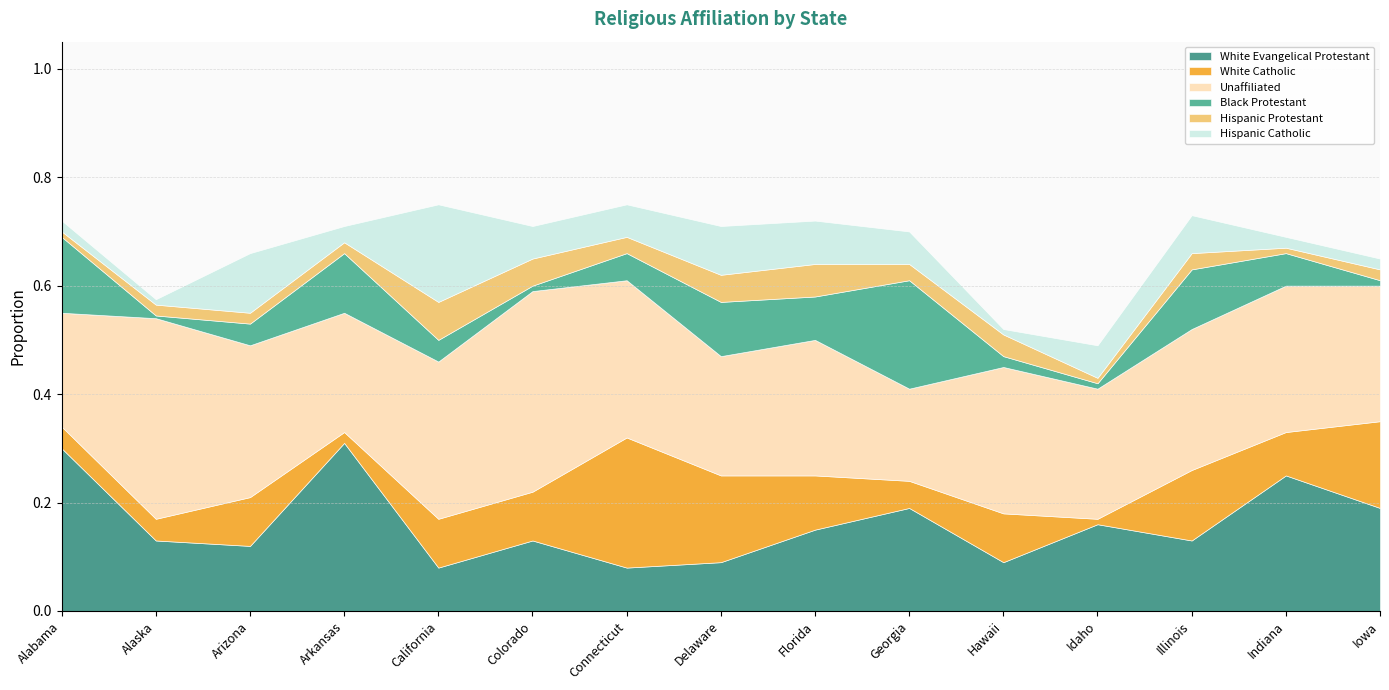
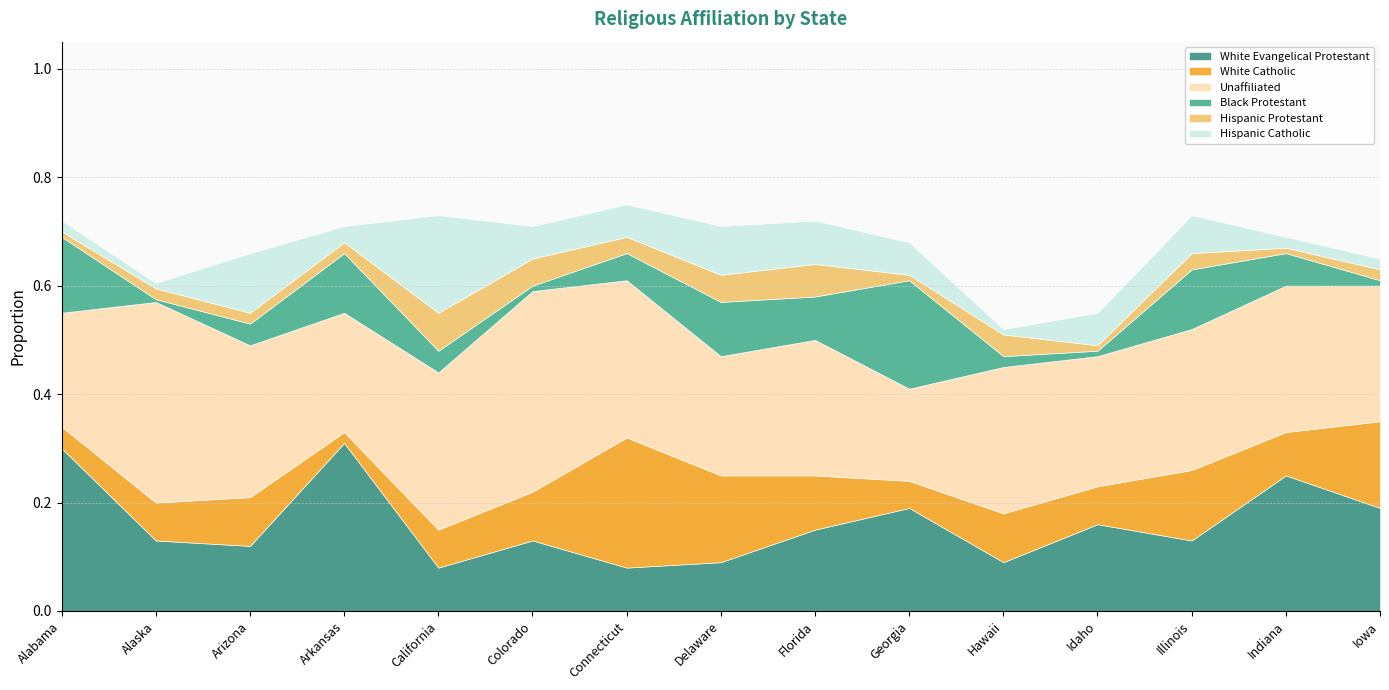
  {
    "White Catholic": {
      "Alabama": 0.04,
-     "Alaska": 0.04,
+     "Alaska": 0.07,
      "Arizona": 0.09,
      "Arkansas": 0.02,
-     "California": 0.09,
+     "California": 0.07,
      "Colorado": 0.09,
      "Connecticut": 0.24,
      "Delaware": 0.16,
      "Florida": 0.10,
      "Georgia": 0.05,
      "Hawaii": 0.09,
-     "Idaho": 0.01,
+     "Idaho": 0.07,
      "Illinois": 0.13,
      "Indiana": 0.08,
      "Iowa": 0.16
    },
    "Unaffiliated": {
      "Alabama": 0.21,
      "Alaska": 0.37,
      "Arizona": 0.28,
      "Arkansas": 0.22,
      "California": 0.29,
      "Colorado": 0.37,
      "Connecticut": 0.29,
      "Delaware": 0.22,
      "Florida": 0.25,
      "Georgia": 0.17,
      "Hawaii": 0.27,
      "Idaho": 0.24,
      "Illinois": 0.26,
      "Indiana": 0.27,
      "Iowa": 0.25
    },
    "Hispanic Protestant": {
      "Alabama": 0.01,
      "Alaska": 0.02,
      "Arizona": 0.02,
      "Arkansas": 0.02,
      "California": 0.07,
      "Colorado": 0.05,
      "Connecticut": 0.03,
      "Delaware": 0.05,
      "Florida": 0.06,
-     "Georgia": 0.03,
+     "Georgia": 0.01,
      "Hawaii": 0.04,
      "Idaho": 0.01,
      "Illinois": 0.03,
      "Indiana": 0.01,
      "Iowa": 0.02
    },
    "Hispanic Catholic": {
      "Alabama": 0.02,
      "Alaska": 0.01,
      "Arizona": 0.11,
      "Arkansas": 0.03,
      "California": 0.18,
      "Colorado": 0.06,
      "Connecticut": 0.06,
      "Delaware": 0.09,
      "Florida": 0.08,
      "Georgia": 0.06,
      "Hawaii": 0.01,
      "Idaho": 0.06,
      "Illinois": 0.07,
      "Indiana": 0.02,
      "Iowa": 0.02
    }
  }
